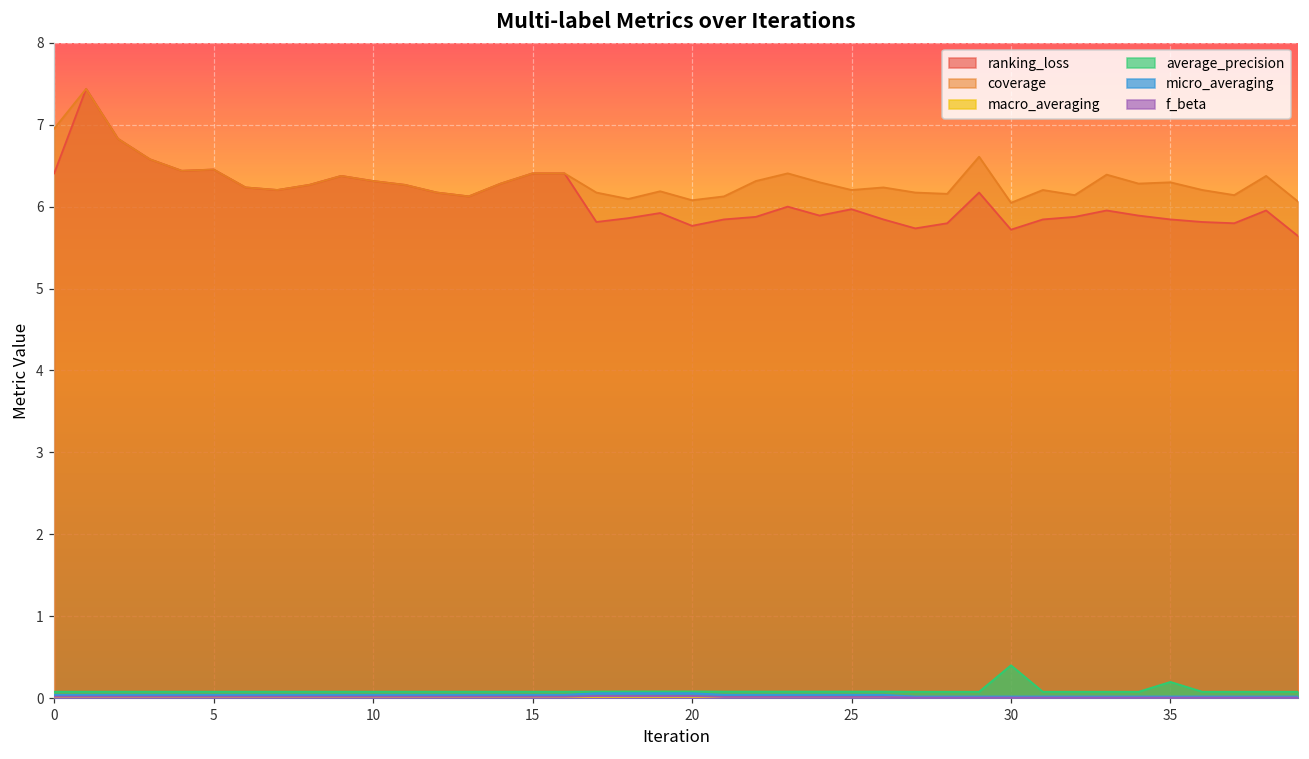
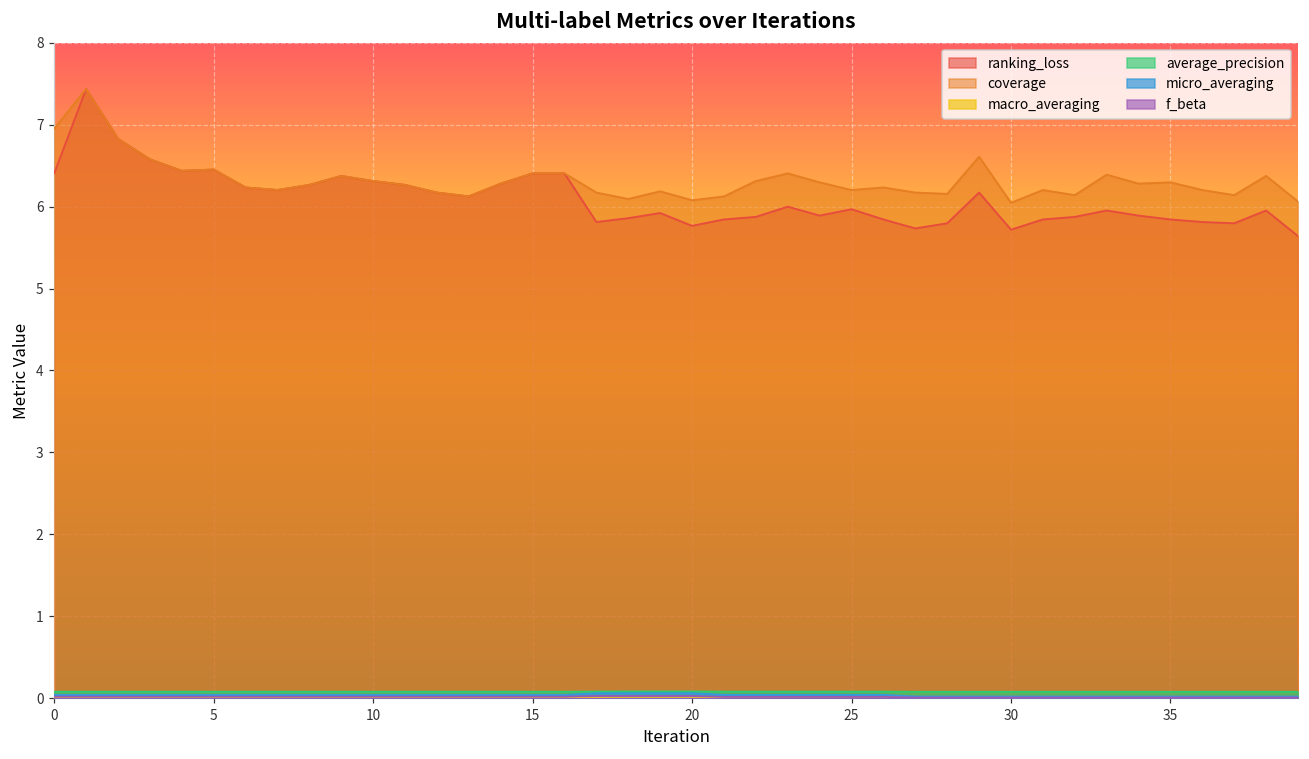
  {
    "average_precision": {
      "0": 0.1,
      "5": 0.1,
      "10": 0.1,
      "15": 0.1,
      "25": 0.1,
-     "30": 0.4,
-     "35": 0.2
+     "30": 0.1,
+     "35": 0.1
    }
  }
